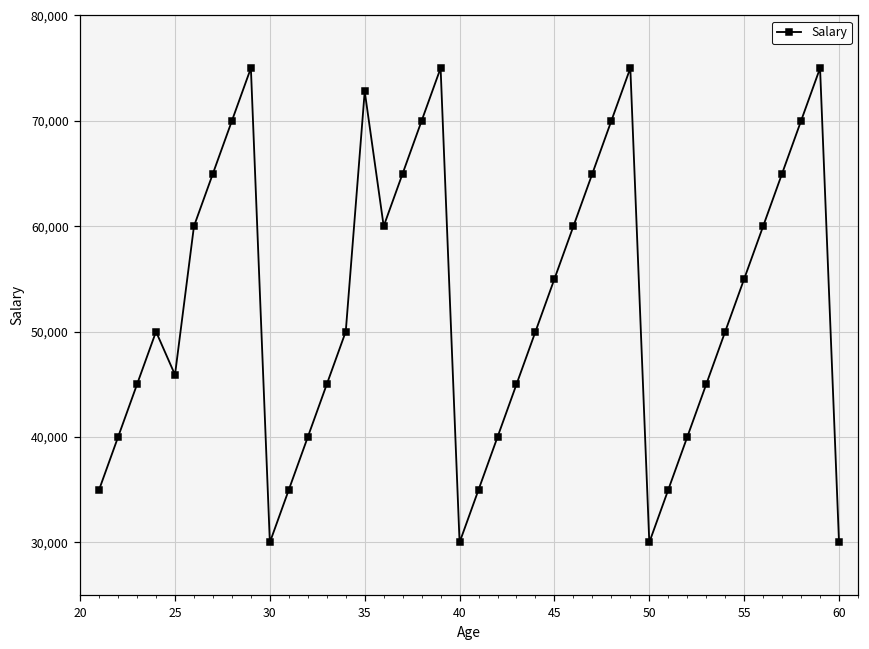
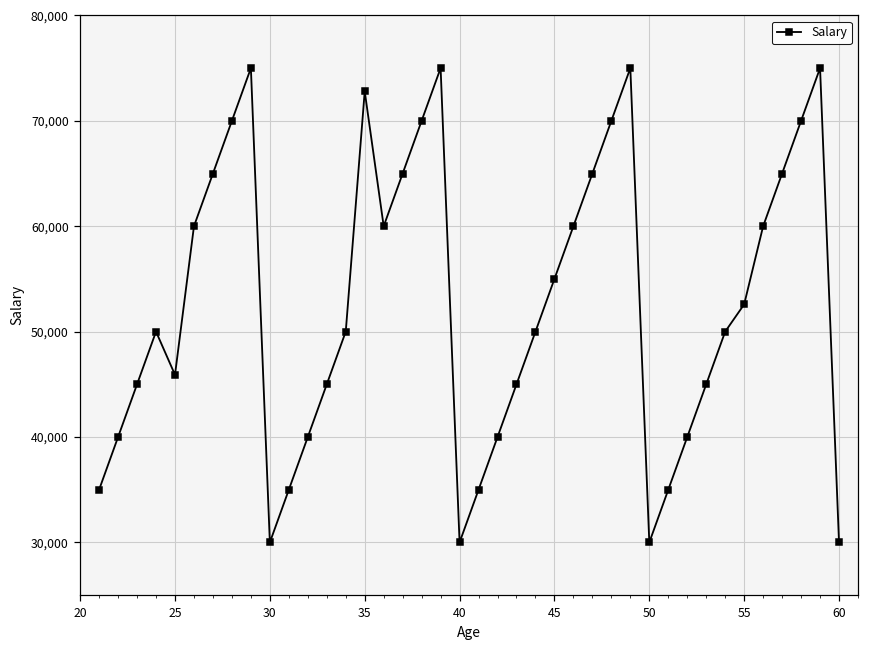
  {
    "25": "46,000",
    "30": "30,000",
    "35": "73,000",
    "40": "30,000",
    "45": "55,000",
    "50": "30,000",
-   "55": "55,000",
+   "55": "53,000",
    "60": "30,000"
  }
